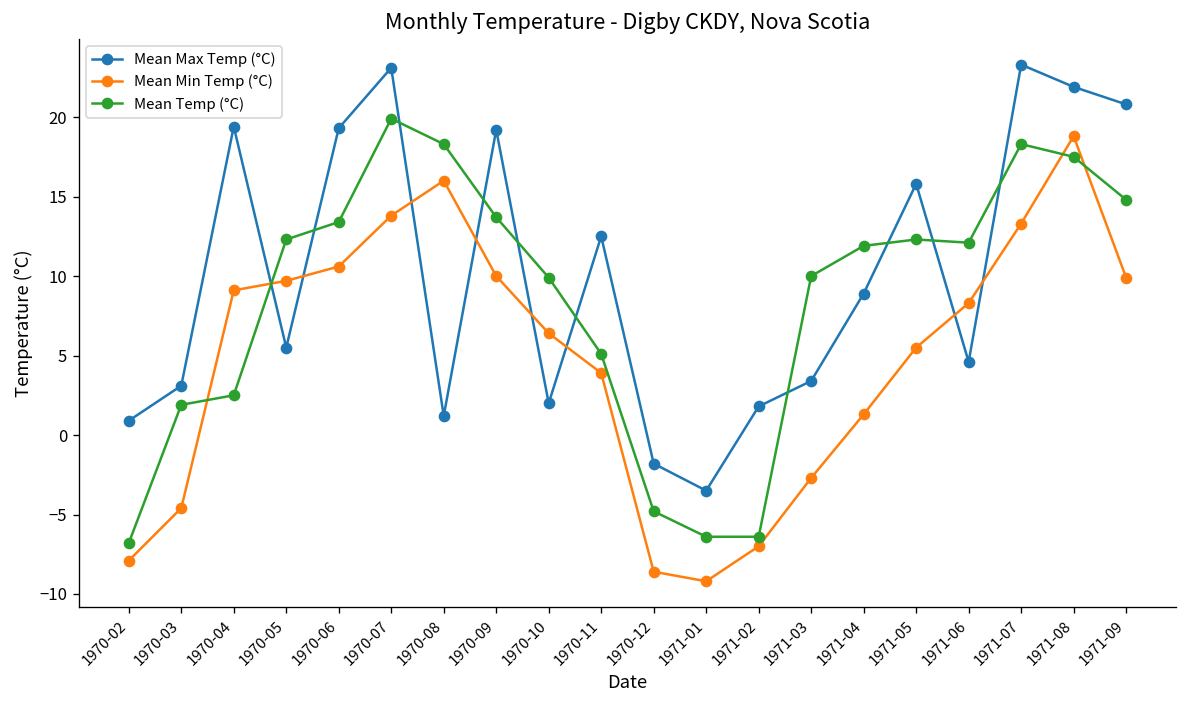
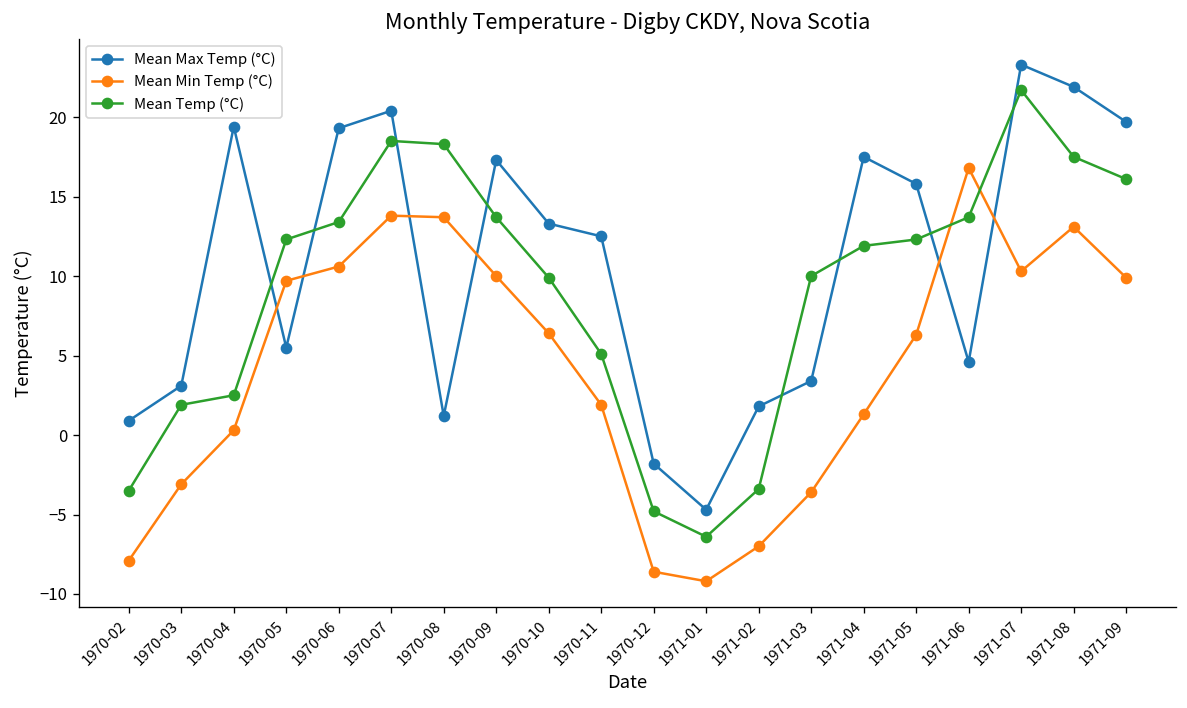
  {
    "Mean Max Temp (°C)": {
      "1970-02": 0.9,
      "1970-03": 3.1,
      "1970-04": 19.4,
      "1970-05": 5.5,
      "1970-06": 19.3,
-     "1970-07": 23.1,
+     "1970-07": 20.4,
      "1970-08": 1.2,
-     "1970-09": 19.2,
-     "1970-10": 2.0,
+     "1970-09": 17.3,
+     "1970-10": 13.3,
      "1970-11": 12.5,
      "1970-12": -1.8,
-     "1971-01": -3.5,
+     "1971-01": -4.7,
      "1971-02": 1.8,
      "1971-03": 3.4,
-     "1971-04": 8.9,
+     "1971-04": 17.5,
      "1971-05": 15.8,
      "1971-06": 4.6,
      "1971-07": 23.3,
      "1971-08": 21.9,
-     "1971-09": 20.8
+     "1971-09": 19.7
    },
    "Mean Min Temp (°C)": {
      "1970-02": -7.9,
-     "1970-03": -4.6,
-     "1970-04": 9.1,
+     "1970-03": -3.1,
+     "1970-04": 0.3,
      "1970-05": 9.7,
      "1970-06": 10.6,
      "1970-07": 13.8,
-     "1970-08": 16.0,
+     "1970-08": 13.7,
      "1970-09": 10.0,
      "1970-10": 6.4,
-     "1970-11": 3.9,
+     "1970-11": 1.9,
      "1970-12": -8.6,
      "1971-01": -9.2,
      "1971-02": -7.0,
-     "1971-03": -2.7,
+     "1971-03": -3.6,
      "1971-04": 1.3,
-     "1971-05": 5.5,
-     "1971-06": 8.3,
-     "1971-07": 13.3,
-     "1971-08": 18.8,
+     "1971-05": 6.3,
+     "1971-06": 16.8,
+     "1971-07": 10.3,
+     "1971-08": 13.1,
      "1971-09": 9.9
    },
    "Mean Temp (°C)": {
-     "1970-02": -6.8,
+     "1970-02": -3.5,
      "1970-03": 1.9,
      "1970-04": 2.5,
      "1970-05": 12.3,
      "1970-06": 13.4,
-     "1970-07": 19.9,
+     "1970-07": 18.5,
      "1970-08": 18.3,
      "1970-09": 13.7,
      "1970-10": 9.9,
      "1970-11": 5.1,
      "1970-12": -4.8,
      "1971-01": -6.4,
-     "1971-02": -6.4,
+     "1971-02": -3.4,
      "1971-03": 10.0,
      "1971-04": 11.9,
      "1971-05": 12.3,
-     "1971-06": 12.1,
-     "1971-07": 18.3,
+     "1971-06": 13.7,
+     "1971-07": 21.7,
      "1971-08": 17.5,
-     "1971-09": 14.8
+     "1971-09": 16.1
    }
  }
